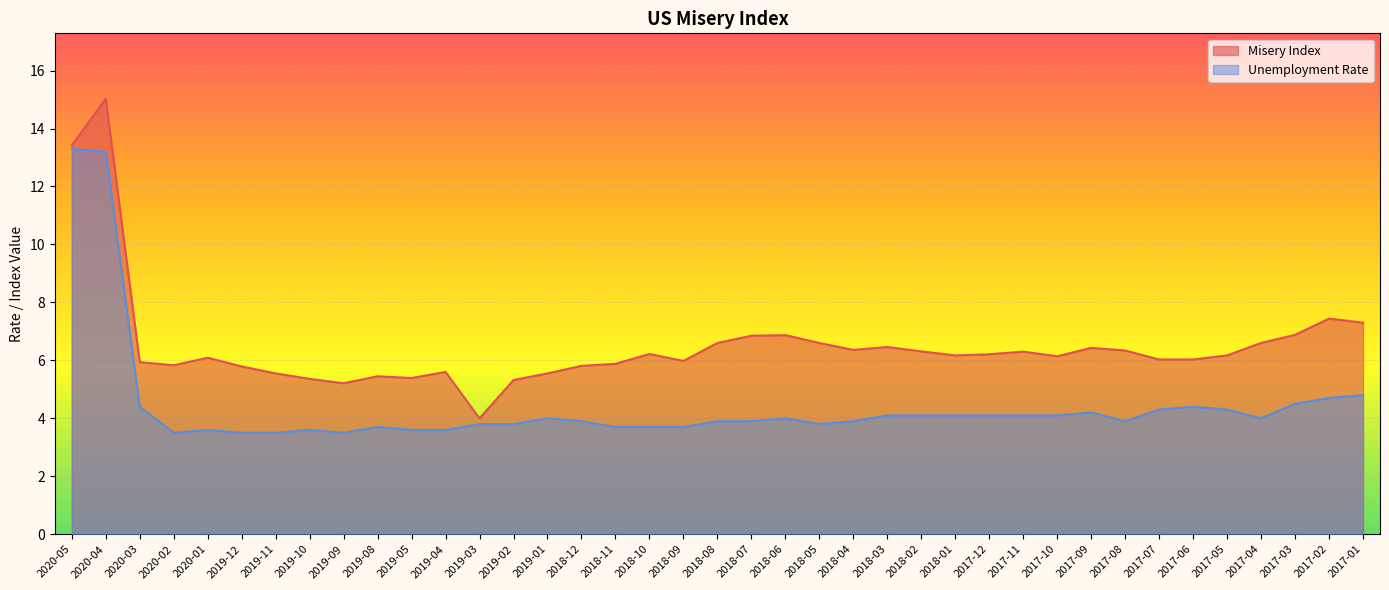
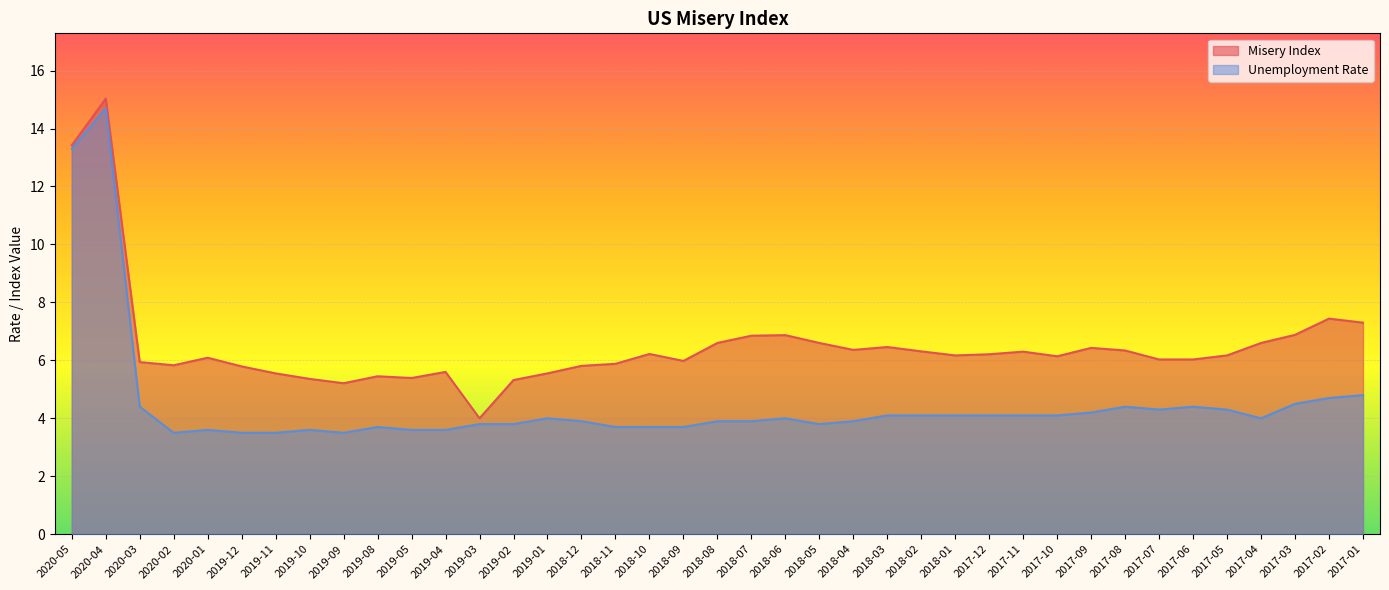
  {
    "Misery Index": {
      "2020-05": 13.4,
      "2020-04": 15.0,
      "2020-03": 5.9,
      "2020-02": 5.8,
      "2020-01": 6.1,
      "2019-12": 5.8,
      "2019-11": 5.6,
      "2019-10": 5.4,
      "2019-09": 5.2,
      "2019-08": 5.5,
      "2019-05": 5.4,
      "2019-04": 5.6,
      "2019-03": 4.0,
      "2019-02": 5.3,
      "2019-01": 5.6,
      "2018-12": 5.8,
      "2018-11": 5.9,
      "2018-10": 6.2,
      "2018-09": 6.0,
      "2018-08": 6.6,
      "2018-07": 6.9,
      "2018-06": 6.9,
      "2018-05": 6.6,
      "2018-04": 6.4,
      "2018-03": 6.5,
      "2018-02": 6.3,
      "2018-01": 6.2,
      "2017-12": 6.2,
      "2017-11": 6.3,
      "2017-10": 6.1,
      "2017-09": 6.4,
      "2017-08": 6.3,
      "2017-07": 6.0,
      "2017-06": 6.0,
      "2017-05": 6.2,
      "2017-04": 6.6,
      "2017-03": 6.9,
      "2017-02": 7.4,
      "2017-01": 7.3
    },
    "Unemployment Rate": {
      "2020-05": 13.3,
-     "2020-04": 13.2,
+     "2020-04": 14.7,
      "2020-03": 4.4,
      "2020-02": 3.5,
      "2020-01": 3.6,
      "2019-12": 3.5,
      "2019-11": 3.5,
      "2019-10": 3.6,
      "2019-09": 3.5,
      "2019-08": 3.7,
      "2019-05": 3.6,
      "2019-04": 3.6,
      "2019-03": 3.8,
      "2019-02": 3.8,
      "2019-01": 4.0,
      "2018-12": 3.9,
      "2018-11": 3.7,
      "2018-10": 3.7,
      "2018-09": 3.7,
      "2018-08": 3.9,
      "2018-07": 3.9,
      "2018-06": 4.0,
      "2018-05": 3.8,
      "2018-04": 3.9,
      "2018-03": 4.1,
      "2018-02": 4.1,
      "2018-01": 4.1,
      "2017-12": 4.1,
      "2017-11": 4.1,
      "2017-10": 4.1,
      "2017-09": 4.2,
-     "2017-08": 3.9,
+     "2017-08": 4.4,
      "2017-07": 4.3,
      "2017-06": 4.4,
      "2017-05": 4.3,
      "2017-04": 4.0,
      "2017-03": 4.5,
      "2017-02": 4.7,
      "2017-01": 4.8
    }
  }
